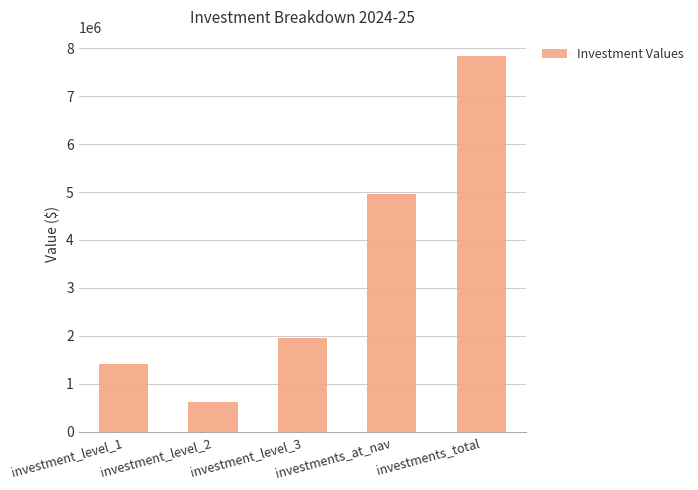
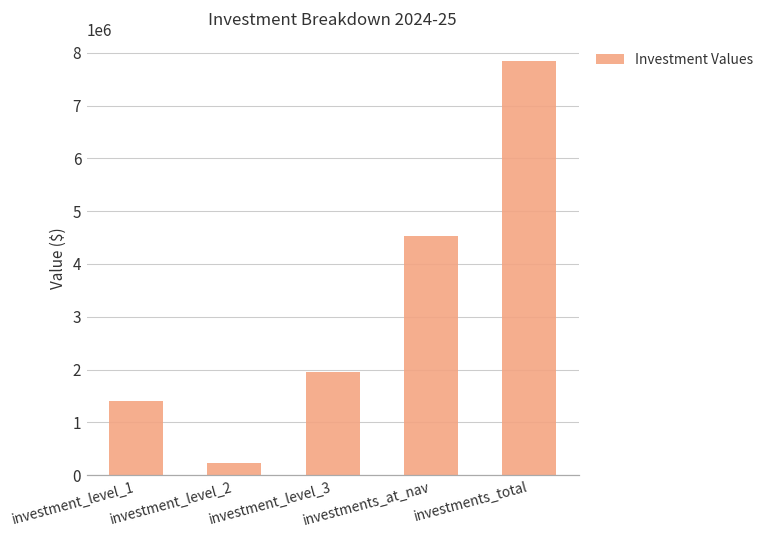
  {
    "investment_level_1": 1400000,
-   "investment_level_2": 600000,
+   "investment_level_2": 200000,
    "investment_level_3": 2000000,
-   "investments_at_nav": 5000000,
+   "investments_at_nav": 4500000,
    "investments_total": 7800000
  }
